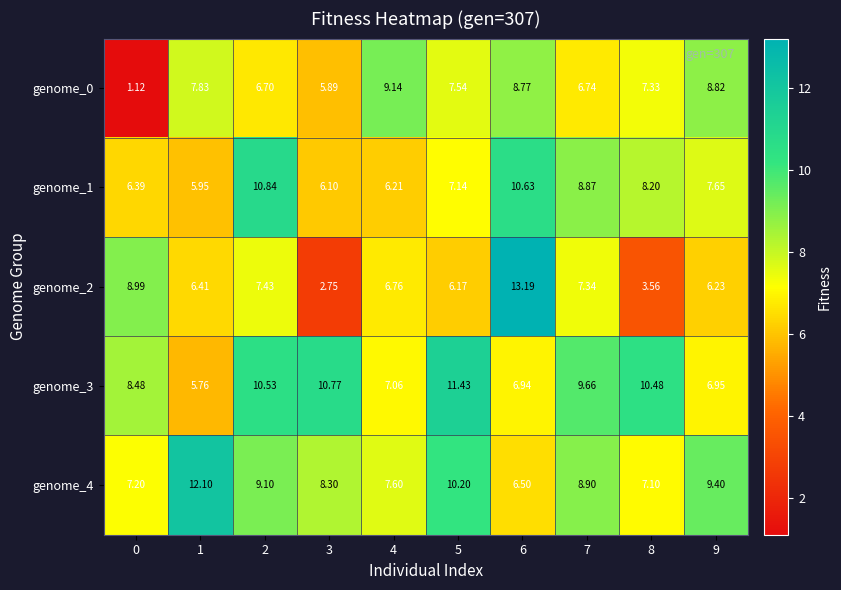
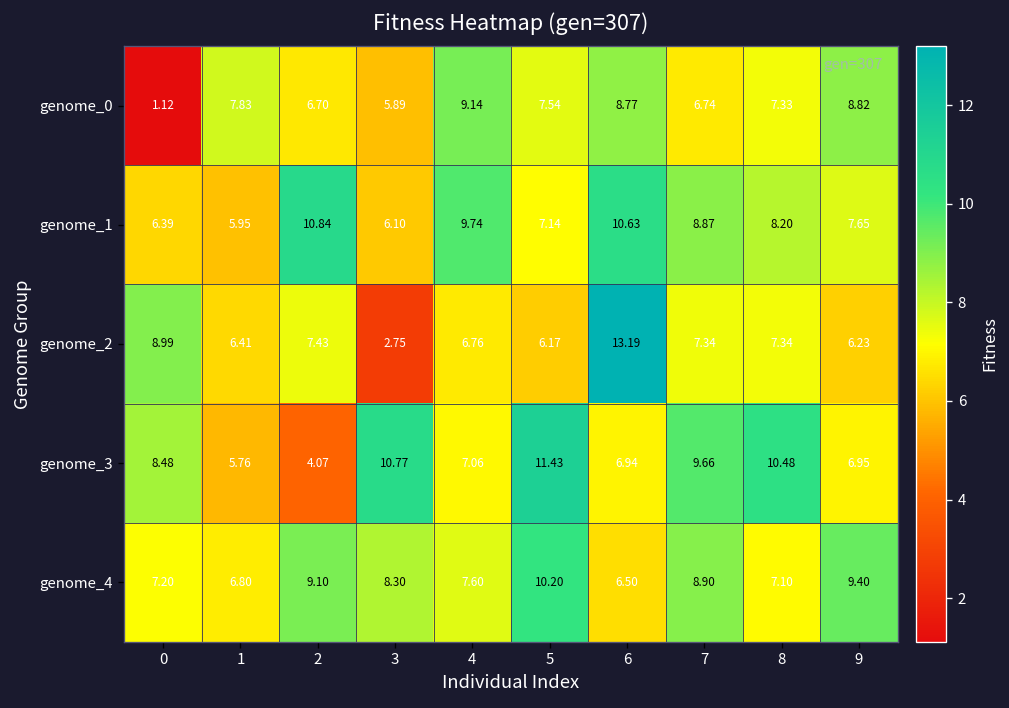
  {
    "genome_0": {
      "0": 1.12,
      "1": 7.83,
      "2": 6.70,
      "3": 5.89,
      "4": 9.14,
      "5": 7.54,
      "6": 8.77,
      "7": 6.74,
      "8": 7.33
    },
    "genome_1": {
      "0": 6.39,
      "1": 5.95,
      "2": 10.84,
      "3": 6.10,
-     "4": 6.21,
+     "4": 9.74,
      "5": 7.14,
      "6": 10.63,
      "7": 8.87,
      "8": 8.20,
      "9": 7.65
    },
    "genome_2": {
      "0": 8.99,
      "1": 6.41,
      "2": 7.43,
      "3": 2.75,
      "4": 6.76,
      "5": 6.17,
      "6": 13.19,
      "7": 7.34,
-     "8": 3.56,
+     "8": 7.34,
      "9": 6.23
    },
    "genome_3": {
      "0": 8.48,
      "1": 5.76,
-     "2": 10.53,
+     "2": 4.07,
      "3": 10.77,
      "4": 7.06,
      "5": 11.43,
      "6": 6.94,
      "7": 9.66,
      "8": 10.48,
      "9": 6.95
    },
    "genome_4": {
      "0": 7.20,
-     "1": 12.10,
+     "1": 6.80,
      "2": 9.10,
      "3": 8.30,
      "4": 7.60,
      "5": 10.20,
      "6": 6.50,
      "7": 8.90,
      "8": 7.10,
      "9": 9.40
    }
  }
